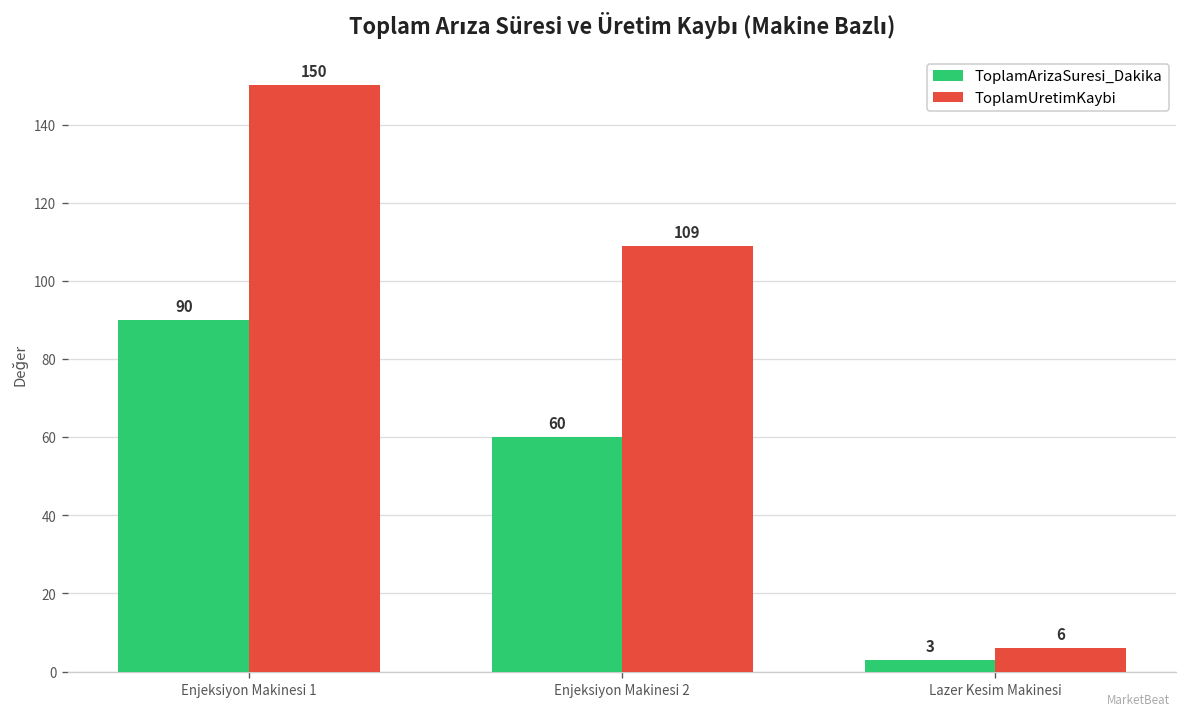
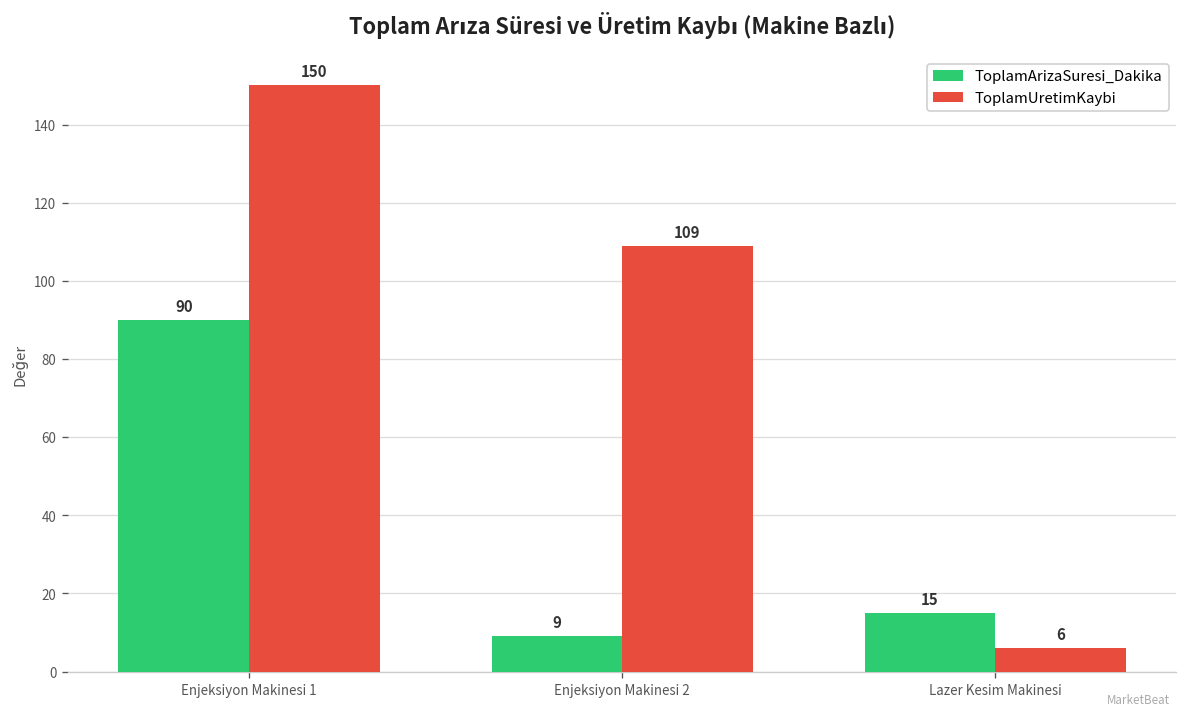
  {
    "ToplamArizaSuresi_Dakika": {
      "Enjeksiyon Makinesi 1": 90,
-     "Enjeksiyon Makinesi 2": 60,
-     "Lazer Kesim Makinesi": 3
+     "Enjeksiyon Makinesi 2": 9,
+     "Lazer Kesim Makinesi": 15
    },
    "ToplamUretimKaybi": {
      "Enjeksiyon Makinesi 1": 150,
      "Enjeksiyon Makinesi 2": 109,
      "Lazer Kesim Makinesi": 6
    }
  }
